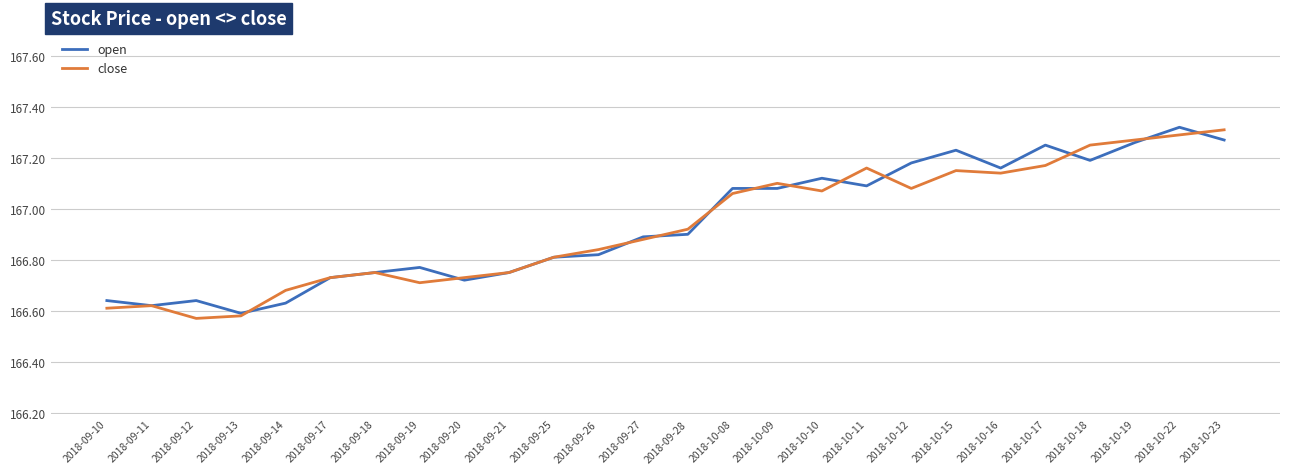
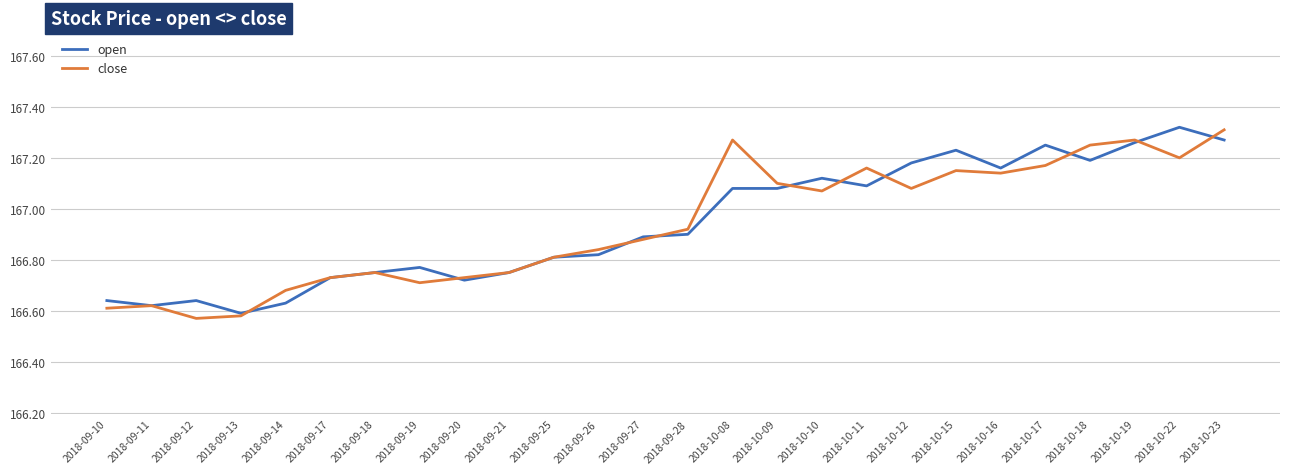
  {
    "open": {
      "2018-09-10": 166.64,
      "2018-09-12": 166.64,
      "2018-09-14": 166.63,
      "2018-09-19": 166.77,
      "2018-09-26": 166.82,
      "2018-09-28": 166.90,
      "2018-10-08": 167.08,
      "2018-10-09": 167.08,
      "2018-10-10": 167.12,
      "2018-10-11": 167.09,
      "2018-10-12": 167.18,
      "2018-10-15": 167.23,
      "2018-10-16": 167.16,
      "2018-10-17": 167.25,
      "2018-10-18": 167.19,
      "2018-10-22": 167.32,
      "2018-10-23": 167.27
    },
    "close": {
      "2018-09-10": 166.61,
      "2018-09-12": 166.57,
      "2018-09-14": 166.68,
      "2018-09-19": 166.71,
      "2018-09-26": 166.84,
      "2018-09-28": 166.92,
-     "2018-10-08": 167.06,
+     "2018-10-08": 167.27,
      "2018-10-09": 167.10,
      "2018-10-10": 167.07,
      "2018-10-11": 167.16,
      "2018-10-12": 167.08,
      "2018-10-15": 167.15,
      "2018-10-16": 167.14,
      "2018-10-17": 167.17,
      "2018-10-18": 167.25,
-     "2018-10-22": 167.29,
+     "2018-10-22": 167.20,
      "2018-10-23": 167.31
    }
  }
